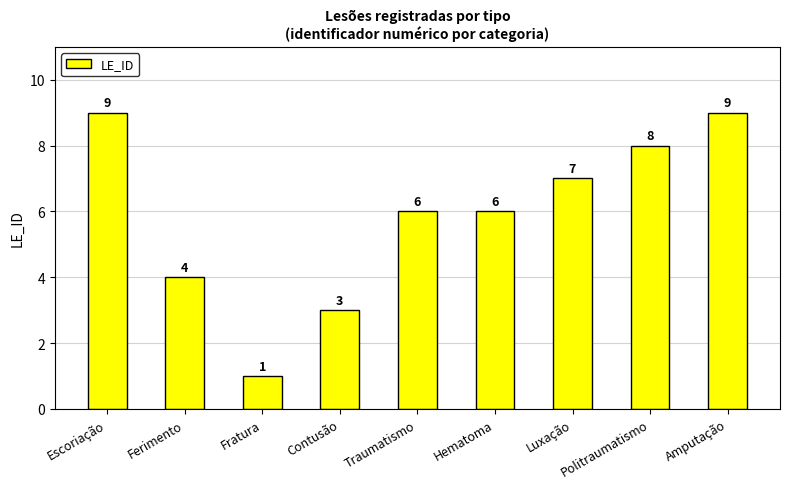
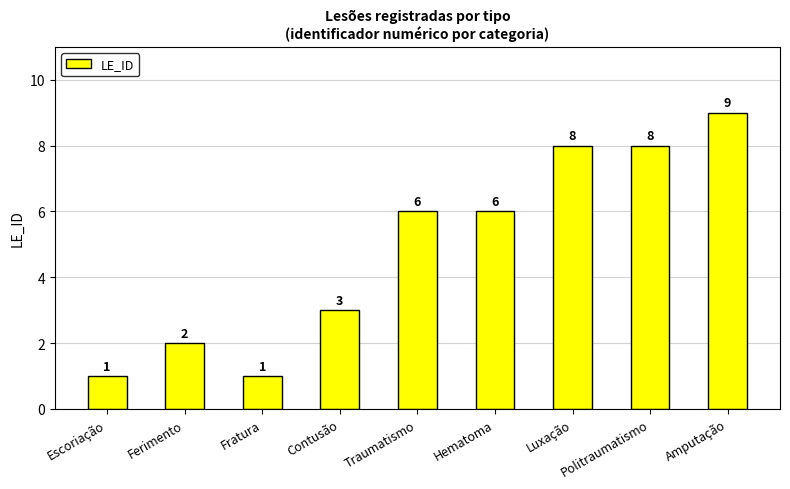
  {
-   "Escoriação": 9,
-   "Ferimento": 4,
+   "Escoriação": 1,
+   "Ferimento": 2,
    "Fratura": 1,
    "Contusão": 3,
    "Traumatismo": 6,
    "Hematoma": 6,
-   "Luxação": 7,
+   "Luxação": 8,
    "Politraumatismo": 8,
    "Amputação": 9
  }
